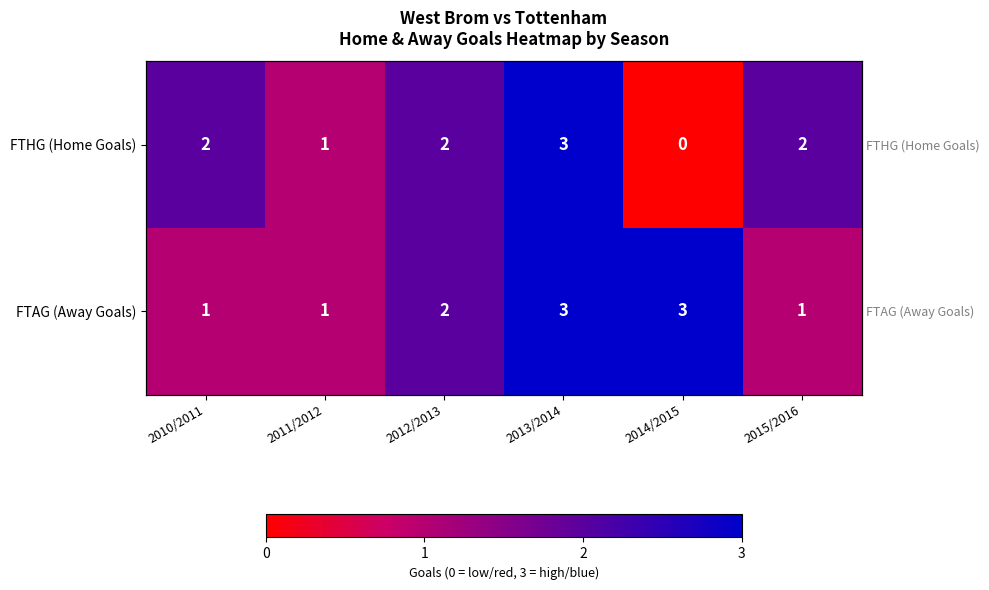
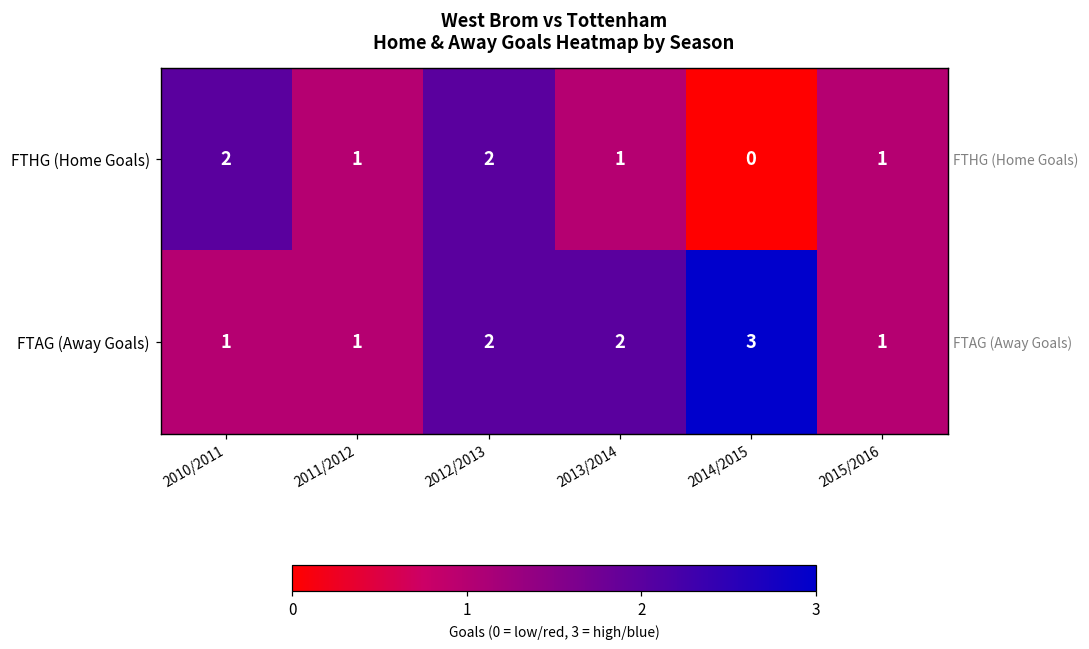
  {
    "FTHG (Home Goals)": {
      "2010/2011": 2,
      "2011/2012": 1,
      "2012/2013": 2,
-     "2013/2014": 3,
+     "2013/2014": 1,
      "2014/2015": 0,
-     "2015/2016": 2
+     "2015/2016": 1
    },
    "FTAG (Away Goals)": {
      "2010/2011": 1,
      "2011/2012": 1,
      "2012/2013": 2,
-     "2013/2014": 3,
+     "2013/2014": 2,
      "2014/2015": 3,
      "2015/2016": 1
    }
  }
